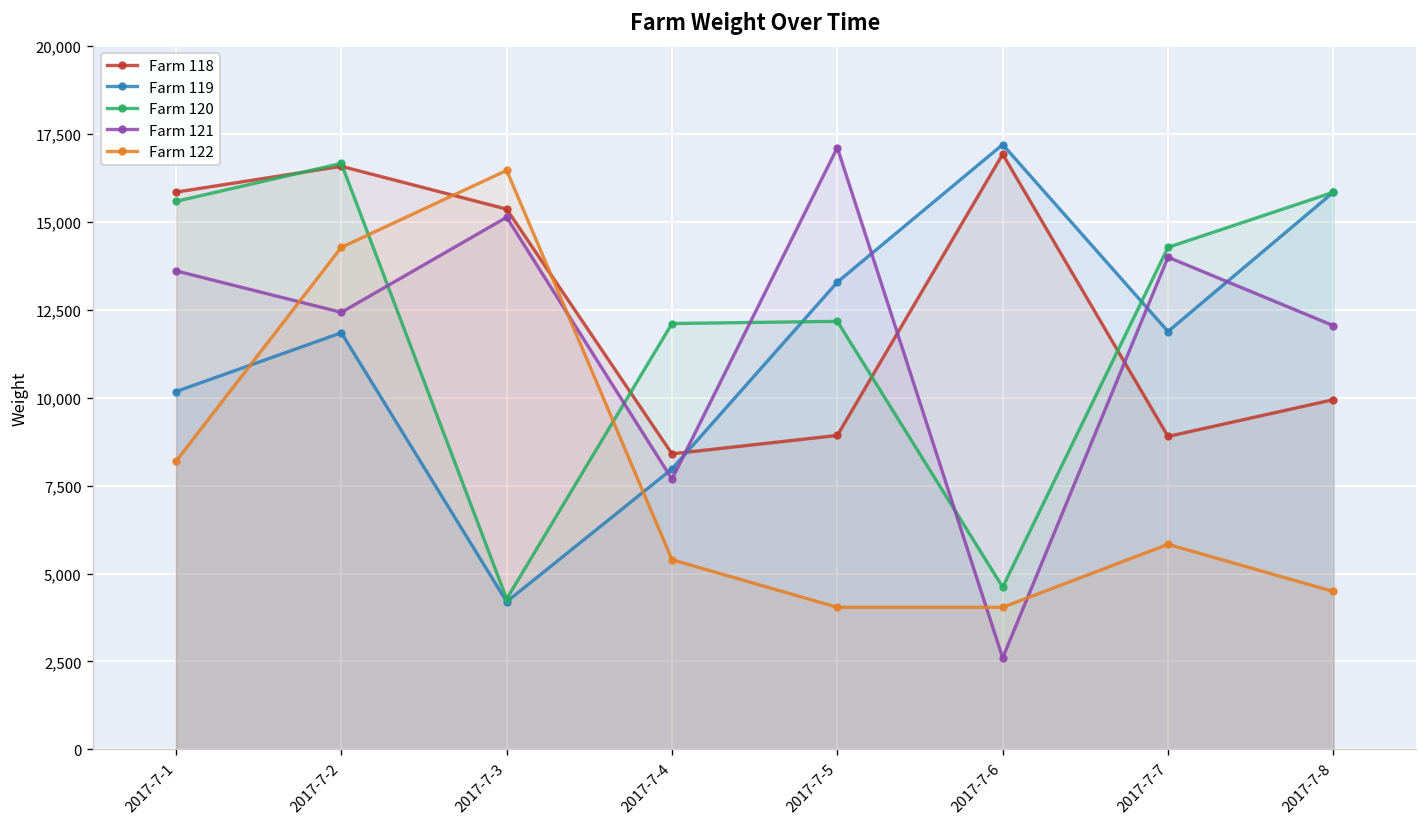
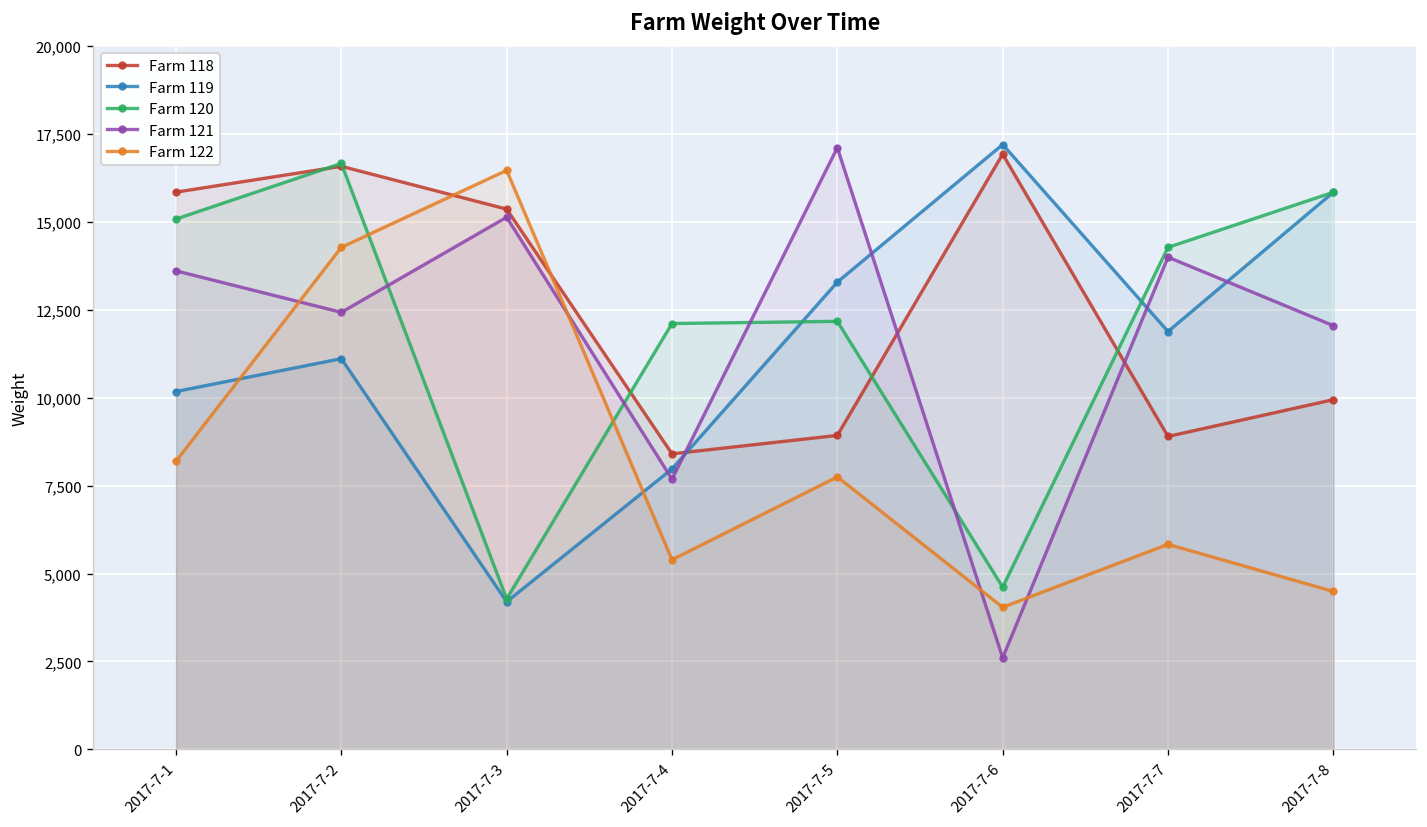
  {
    "Farm 118": {
      "2017-7-1": "15,800",
      "2017-7-3": "15,400",
      "2017-7-4": "8,400",
      "2017-7-5": "8,900",
      "2017-7-6": "16,900",
      "2017-7-7": "8,900",
      "2017-7-8": "9,900"
    },
    "Farm 119": {
      "2017-7-1": "10,200",
-     "2017-7-2": "11,800",
+     "2017-7-2": "11,100",
      "2017-7-4": "8,000",
      "2017-7-5": "13,300",
      "2017-7-6": "17,200",
      "2017-7-7": "11,900"
    },
    "Farm 120": {
-     "2017-7-1": "15,600",
+     "2017-7-1": "15,100",
      "2017-7-4": "12,100",
      "2017-7-5": "12,200",
      "2017-7-6": "4,600",
      "2017-7-7": "14,300"
    },
    "Farm 121": {
      "2017-7-1": "13,600",
      "2017-7-2": "12,400",
      "2017-7-3": "15,100",
      "2017-7-4": "7,700",
      "2017-7-5": "17,100",
      "2017-7-6": "2,600",
      "2017-7-7": "14,000",
      "2017-7-8": "12,000"
    },
    "Farm 122": {
      "2017-7-1": "8,200",
      "2017-7-2": "14,300",
      "2017-7-3": "16,500",
      "2017-7-4": "5,400",
-     "2017-7-5": "4,000",
+     "2017-7-5": "7,700",
      "2017-7-6": "4,000",
      "2017-7-7": "5,800",
      "2017-7-8": "4,500"
    }
  }
